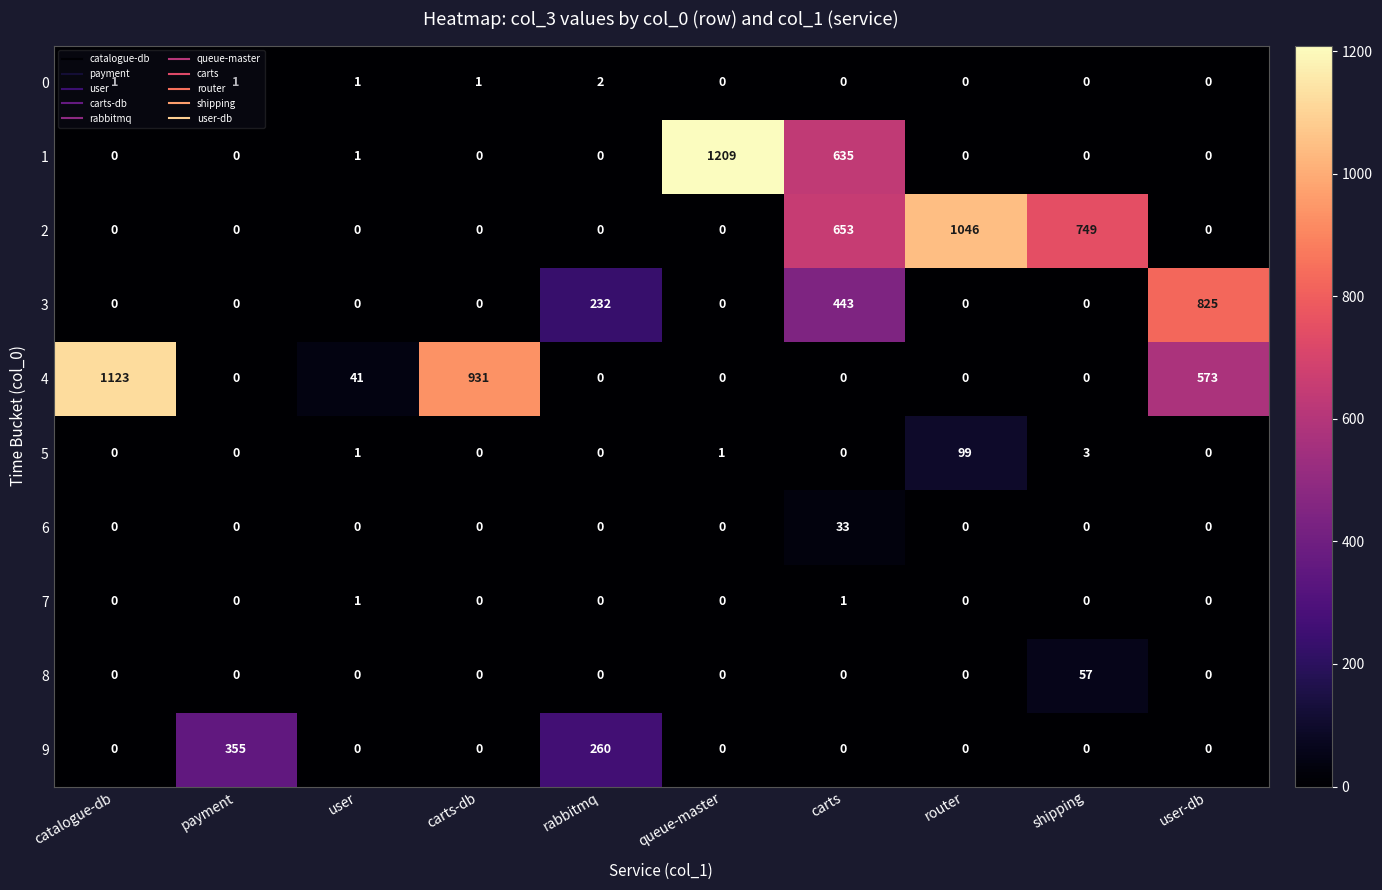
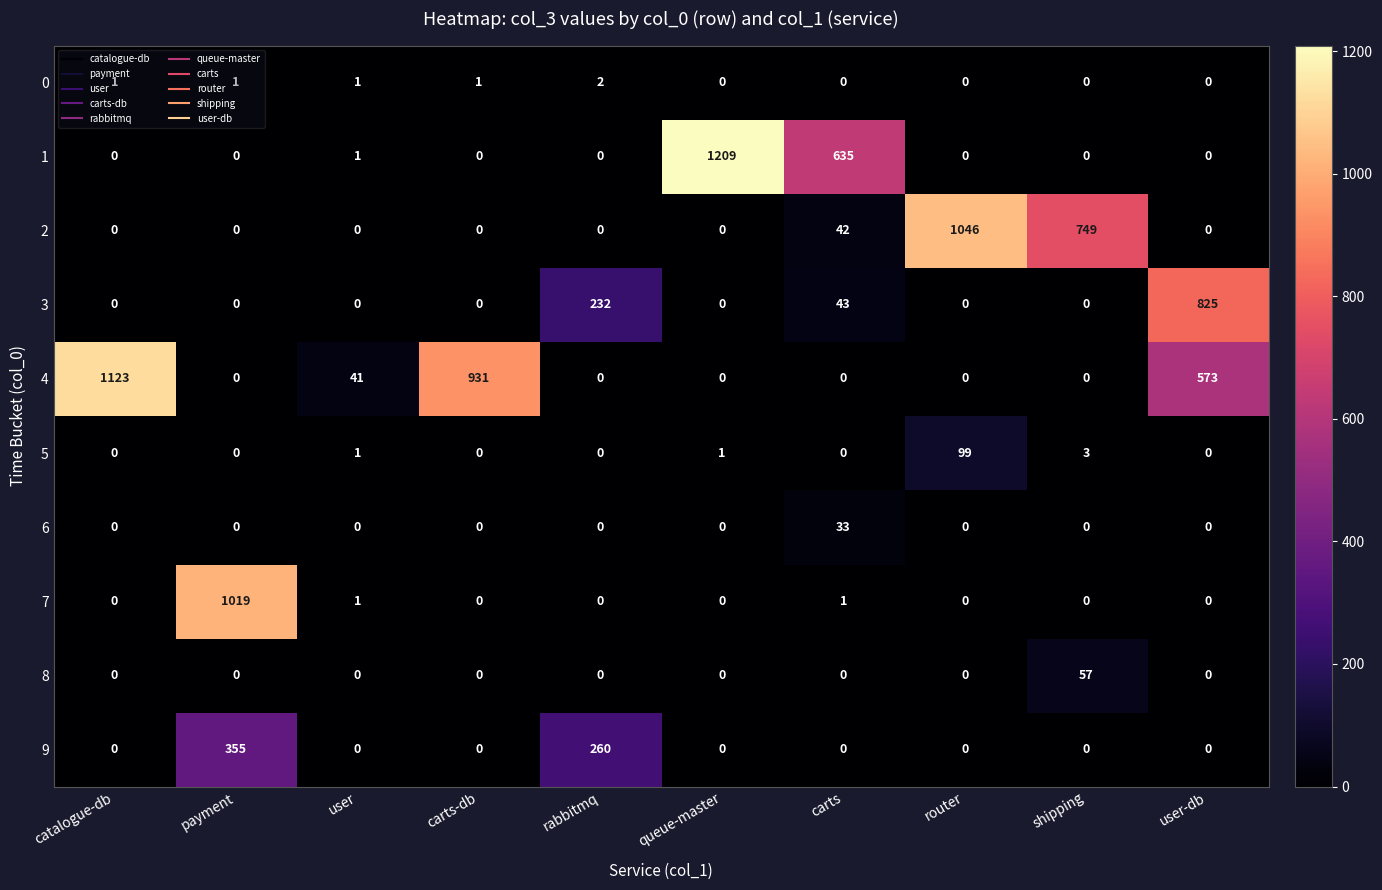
  {
    "0": {
      "user": 1,
      "carts-db": 1,
      "rabbitmq": 2,
      "queue-master": 0,
      "carts": 0,
      "router": 0,
      "shipping": 0,
      "user-db": 0
    },
    "1": {
      "catalogue-db": 0,
      "payment": 0,
      "user": 1,
      "carts-db": 0,
      "rabbitmq": 0,
      "queue-master": 1209,
      "carts": 635,
      "router": 0,
      "shipping": 0,
      "user-db": 0
    },
    "2": {
      "catalogue-db": 0,
      "payment": 0,
      "user": 0,
      "carts-db": 0,
      "rabbitmq": 0,
      "queue-master": 0,
-     "carts": 653,
+     "carts": 42,
      "router": 1046,
      "shipping": 749,
      "user-db": 0
    },
    "3": {
      "catalogue-db": 0,
      "payment": 0,
      "user": 0,
      "carts-db": 0,
      "rabbitmq": 232,
      "queue-master": 0,
-     "carts": 443,
+     "carts": 43,
      "router": 0,
      "shipping": 0,
      "user-db": 825
    },
    "4": {
      "catalogue-db": 1123,
      "payment": 0,
      "user": 41,
      "carts-db": 931,
      "rabbitmq": 0,
      "queue-master": 0,
      "carts": 0,
      "router": 0,
      "shipping": 0,
      "user-db": 573
    },
    "5": {
      "catalogue-db": 0,
      "payment": 0,
      "user": 1,
      "carts-db": 0,
      "rabbitmq": 0,
      "queue-master": 1,
      "carts": 0,
      "router": 99,
      "shipping": 3,
      "user-db": 0
    },
    "6": {
      "catalogue-db": 0,
      "payment": 0,
      "user": 0,
      "carts-db": 0,
      "rabbitmq": 0,
      "queue-master": 0,
      "carts": 33,
      "router": 0,
      "shipping": 0,
      "user-db": 0
    },
    "7": {
      "catalogue-db": 0,
-     "payment": 0,
+     "payment": 1019,
      "user": 1,
      "carts-db": 0,
      "rabbitmq": 0,
      "queue-master": 0,
      "carts": 1,
      "router": 0,
      "shipping": 0,
      "user-db": 0
    },
    "8": {
      "catalogue-db": 0,
      "payment": 0,
      "user": 0,
      "carts-db": 0,
      "rabbitmq": 0,
      "queue-master": 0,
      "carts": 0,
      "router": 0,
      "shipping": 57,
      "user-db": 0
    },
    "9": {
      "catalogue-db": 0,
      "payment": 355,
      "user": 0,
      "carts-db": 0,
      "rabbitmq": 260,
      "queue-master": 0,
      "carts": 0,
      "router": 0,
      "shipping": 0,
      "user-db": 0
    }
  }
